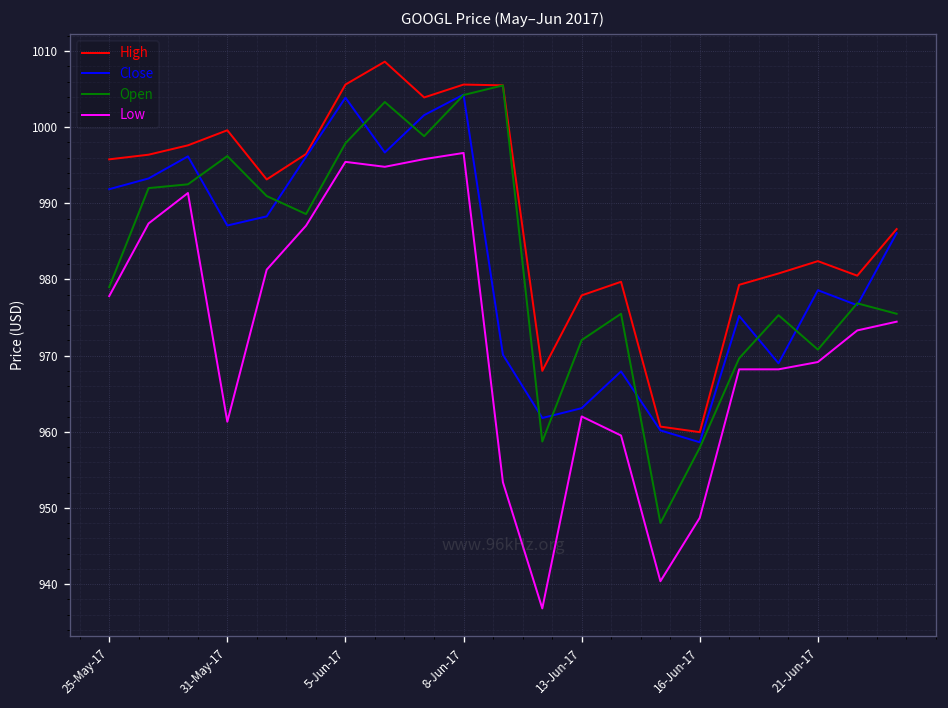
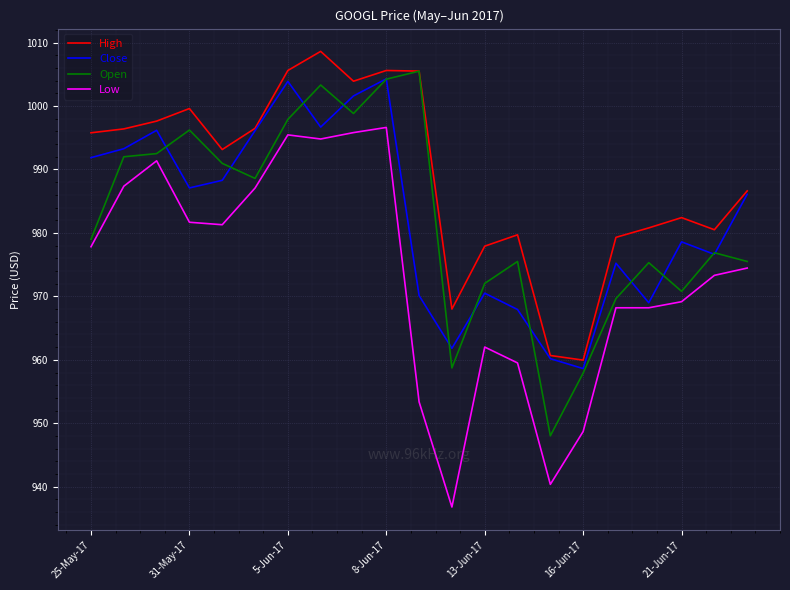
  {
    "High": {
      "25-May-17": 996,
      "31-May-17": 1000,
      "5-Jun-17": 1006,
      "8-Jun-17": 1006,
      "13-Jun-17": 978,
      "16-Jun-17": 960,
      "21-Jun-17": 982
    },
    "Close": {
      "25-May-17": 992,
      "31-May-17": 987,
      "5-Jun-17": 1004,
-     "13-Jun-17": 963,
+     "13-Jun-17": 971,
      "16-Jun-17": 959,
      "21-Jun-17": 979
    },
    "Open": {
      "25-May-17": 979,
      "31-May-17": 996,
      "5-Jun-17": 998,
      "13-Jun-17": 972,
      "16-Jun-17": 958,
      "21-Jun-17": 971
    },
    "Low": {
      "25-May-17": 978,
-     "31-May-17": 961,
+     "31-May-17": 982,
      "5-Jun-17": 995,
      "8-Jun-17": 997,
      "13-Jun-17": 962,
      "16-Jun-17": 949,
      "21-Jun-17": 969
    }
  }
